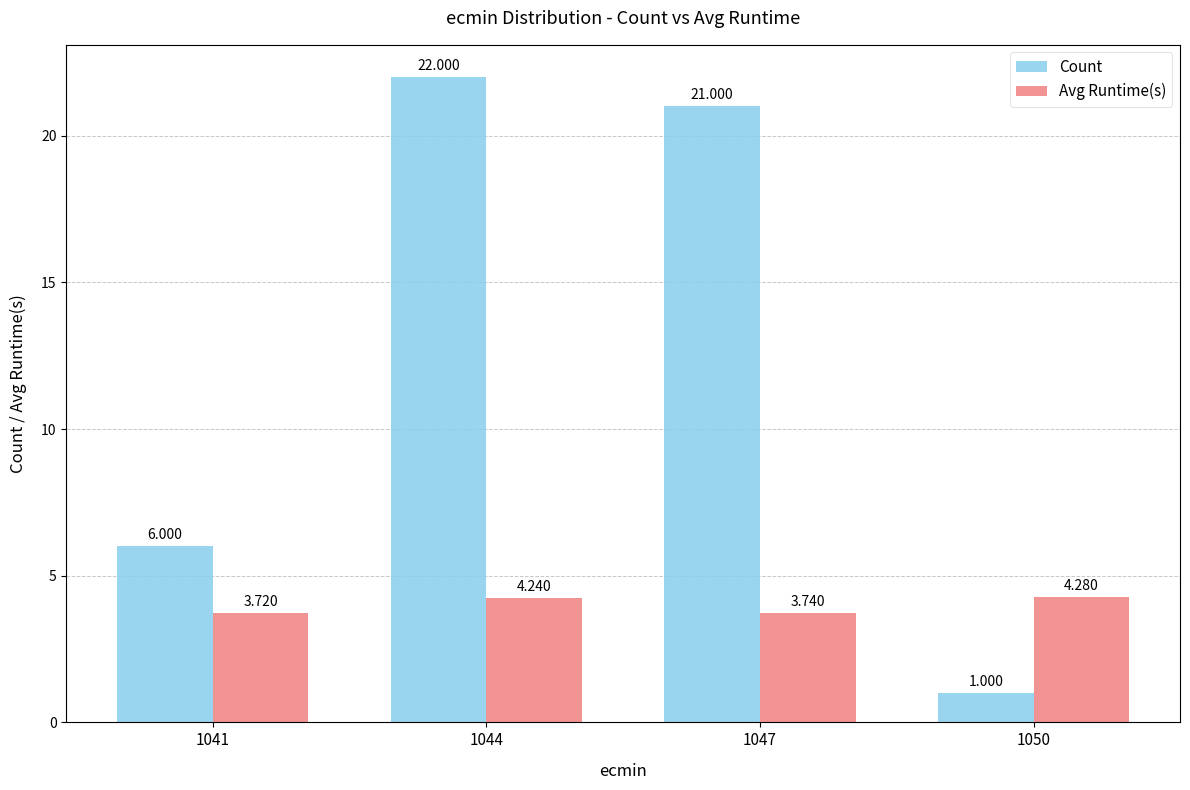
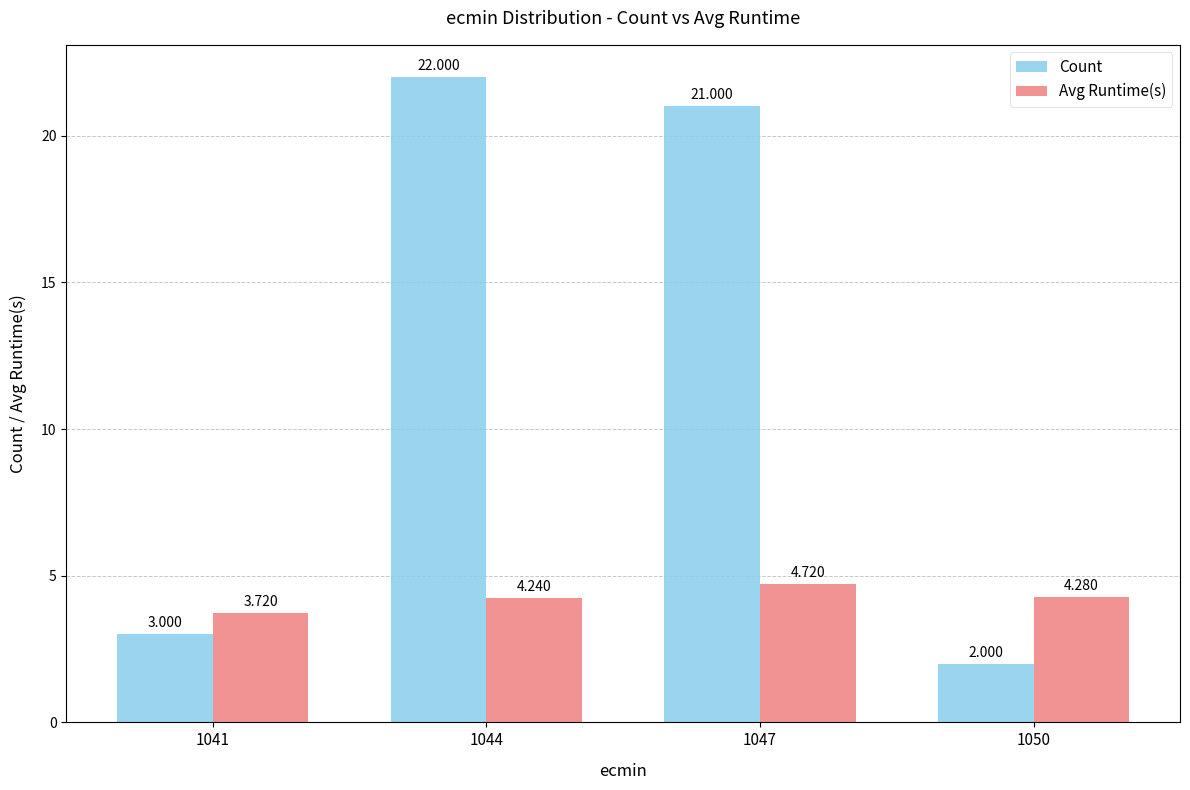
  {
    "Count": {
-     "1041": 6.000,
+     "1041": 3.000,
      "1044": 22.000,
      "1047": 21.000,
-     "1050": 1.000
+     "1050": 2.000
    },
    "Avg Runtime(s)": {
      "1041": 3.720,
      "1044": 4.240,
-     "1047": 3.740,
+     "1047": 4.720,
      "1050": 4.280
    }
  }
